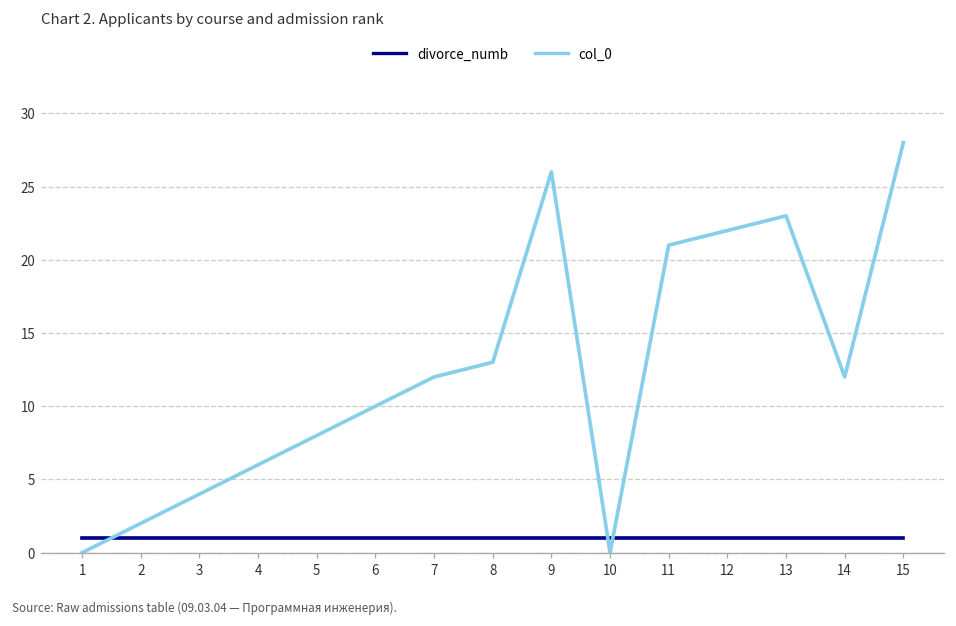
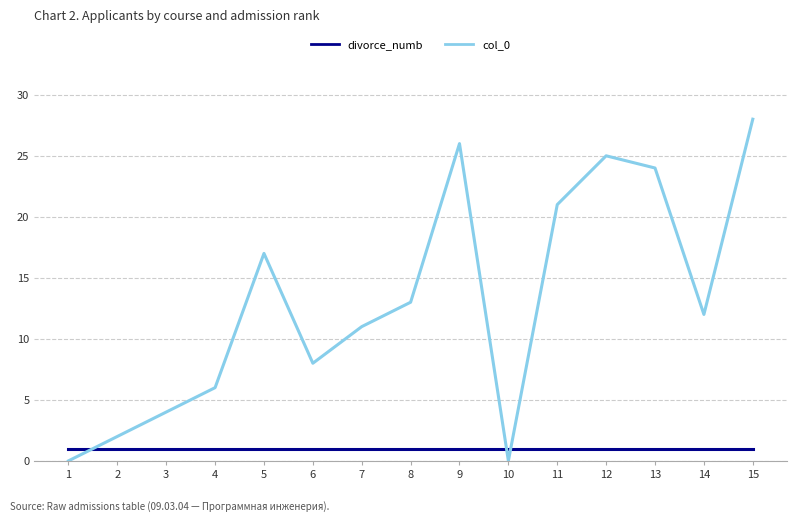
  {
    "divorce_numb": {
      "1": 1,
      "2": 1,
      "3": 1,
      "4": 1,
      "5": 1,
      "6": 1,
      "7": 1,
      "8": 1,
      "9": 1,
      "10": 1,
      "11": 1,
      "12": 1,
      "13": 1,
      "14": 1,
      "15": 1
    },
    "col_0": {
      "1": 0,
      "2": 2,
      "3": 4,
      "4": 6,
-     "5": 8,
-     "6": 10,
-     "7": 12,
+     "5": 17,
+     "6": 8,
+     "7": 11,
      "8": 13,
      "9": 26,
      "10": 0,
      "11": 21,
-     "12": 22,
-     "13": 23,
+     "12": 25,
+     "13": 24,
      "14": 12,
      "15": 28
    }
  }
